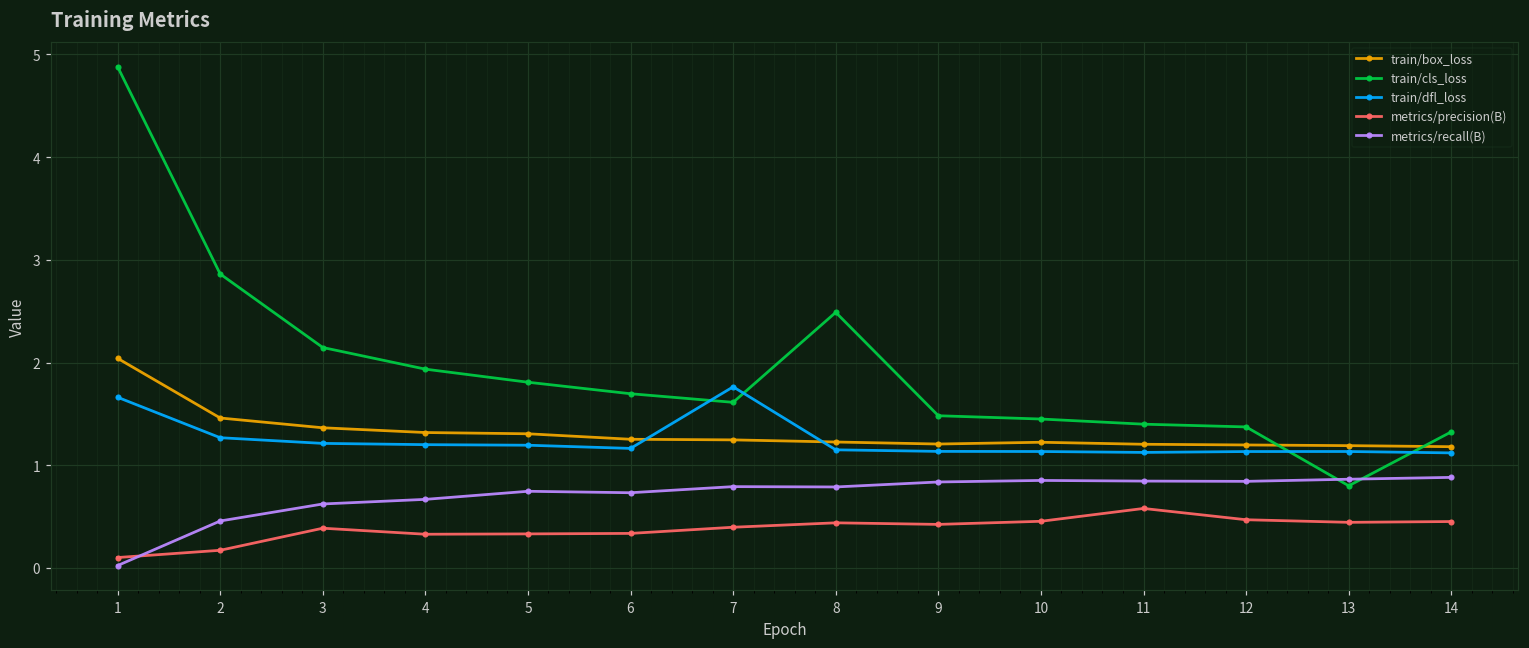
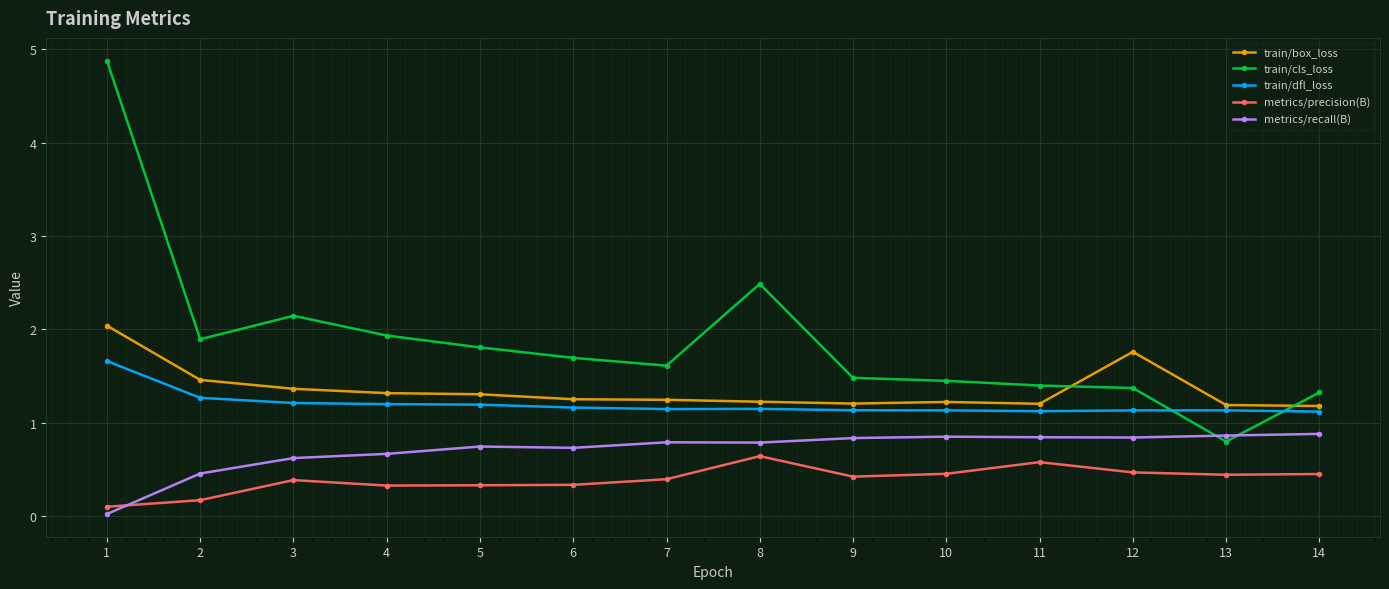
  {
    "train/box_loss": {
      "1": 2.0,
      "2": 1.5,
      "3": 1.4,
      "4": 1.3,
      "5": 1.3,
      "6": 1.3,
      "7": 1.2,
      "8": 1.2,
      "9": 1.2,
      "10": 1.2,
      "11": 1.2,
-     "12": 1.2,
+     "12": 1.8,
      "13": 1.2,
      "14": 1.2
    },
    "train/cls_loss": {
      "1": 4.9,
-     "2": 2.9,
+     "2": 1.9,
      "3": 2.1,
      "4": 1.9,
      "5": 1.8,
      "6": 1.7,
      "7": 1.6,
      "8": 2.5,
      "9": 1.5,
      "10": 1.4,
      "11": 1.4,
      "12": 1.4,
      "13": 0.8,
      "14": 1.3
    },
    "train/dfl_loss": {
      "1": 1.7,
      "2": 1.3,
      "3": 1.2,
      "4": 1.2,
      "5": 1.2,
      "6": 1.2,
-     "7": 1.8,
+     "7": 1.1,
      "8": 1.1,
      "9": 1.1,
      "10": 1.1,
      "11": 1.1,
      "12": 1.1,
      "13": 1.1,
      "14": 1.1
    },
    "metrics/precision(B)": {
      "1": 0.1,
      "2": 0.2,
      "3": 0.4,
      "4": 0.3,
      "5": 0.3,
      "6": 0.3,
      "7": 0.4,
-     "8": 0.4,
+     "8": 0.6,
      "9": 0.4,
      "10": 0.5,
      "11": 0.6,
      "12": 0.5,
      "13": 0.4,
      "14": 0.5
    },
    "metrics/recall(B)": {
      "1": 0.0,
      "2": 0.5,
      "3": 0.6,
      "4": 0.7,
      "5": 0.7,
      "6": 0.7,
      "7": 0.8,
      "8": 0.8,
      "9": 0.8,
      "10": 0.9,
      "11": 0.8,
      "12": 0.8,
      "13": 0.9,
      "14": 0.9
    }
  }
